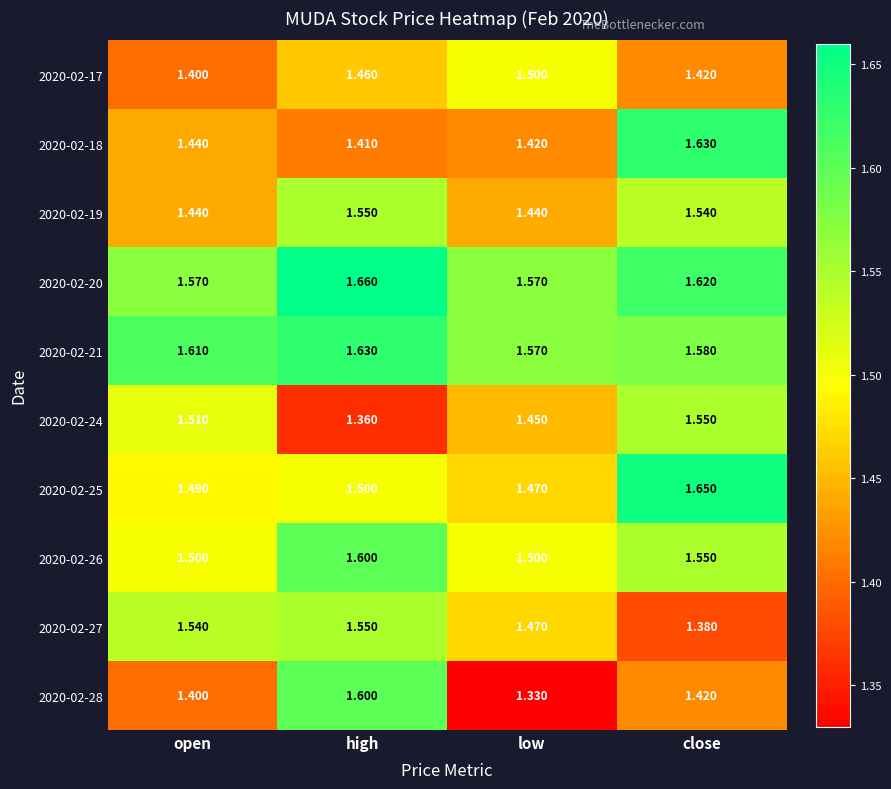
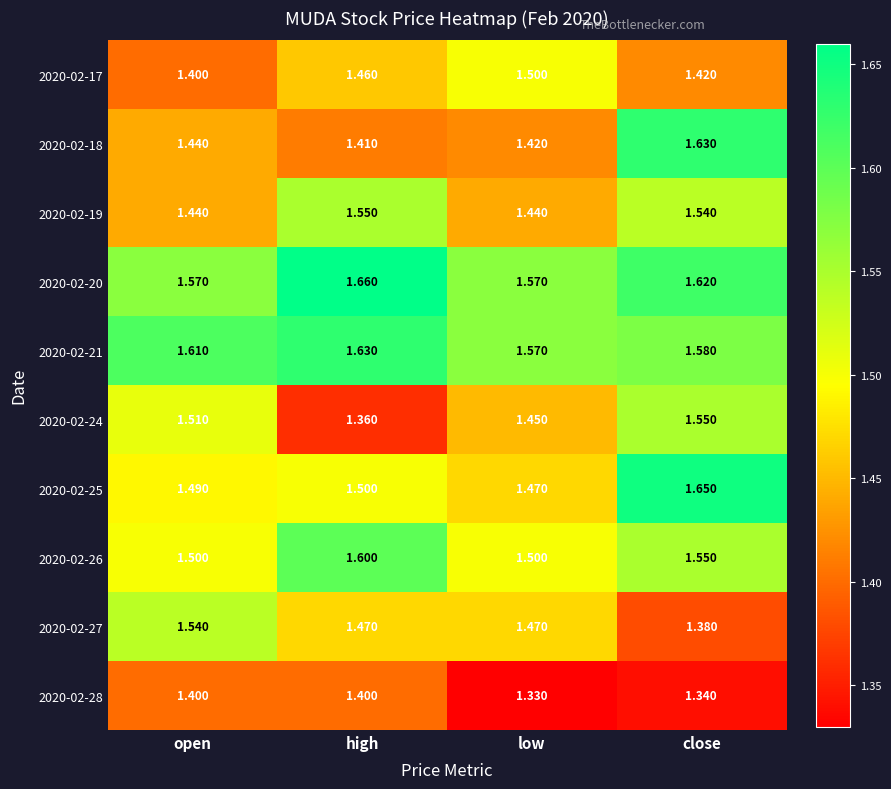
  {
    "2020-02-17": {
      "open": 1.400,
      "high": 1.460,
      "low": 1.500,
      "close": 1.420
    },
    "2020-02-18": {
      "open": 1.440,
      "high": 1.410,
      "low": 1.420,
      "close": 1.630
    },
    "2020-02-19": {
      "open": 1.440,
      "high": 1.550,
      "low": 1.440,
      "close": 1.540
    },
    "2020-02-20": {
      "open": 1.570,
      "high": 1.660,
      "low": 1.570,
      "close": 1.620
    },
    "2020-02-21": {
      "open": 1.610,
      "high": 1.630,
      "low": 1.570,
      "close": 1.580
    },
    "2020-02-24": {
      "open": 1.510,
      "high": 1.360,
      "low": 1.450,
      "close": 1.550
    },
    "2020-02-25": {
      "open": 1.490,
      "high": 1.500,
      "low": 1.470,
      "close": 1.650
    },
    "2020-02-26": {
      "open": 1.500,
      "high": 1.600,
      "low": 1.500,
      "close": 1.550
    },
    "2020-02-27": {
      "open": 1.540,
-     "high": 1.550,
+     "high": 1.470,
      "low": 1.470,
      "close": 1.380
    },
    "2020-02-28": {
      "open": 1.400,
-     "high": 1.600,
+     "high": 1.400,
      "low": 1.330,
-     "close": 1.420
+     "close": 1.340
    }
  }
